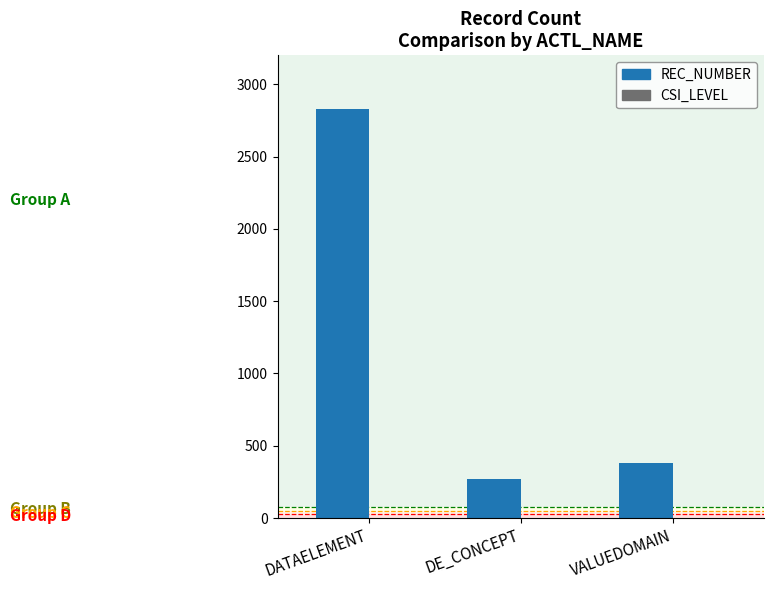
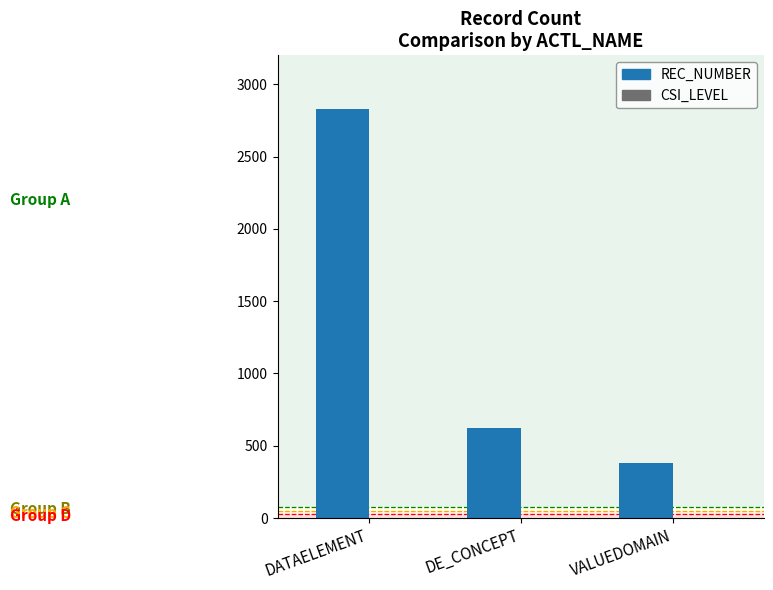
  {
    "REC_NUMBER": {
      "DATAELEMENT": 2830,
-     "DE_CONCEPT": 270,
+     "DE_CONCEPT": 630,
      "VALUEDOMAIN": 380
    }
  }
